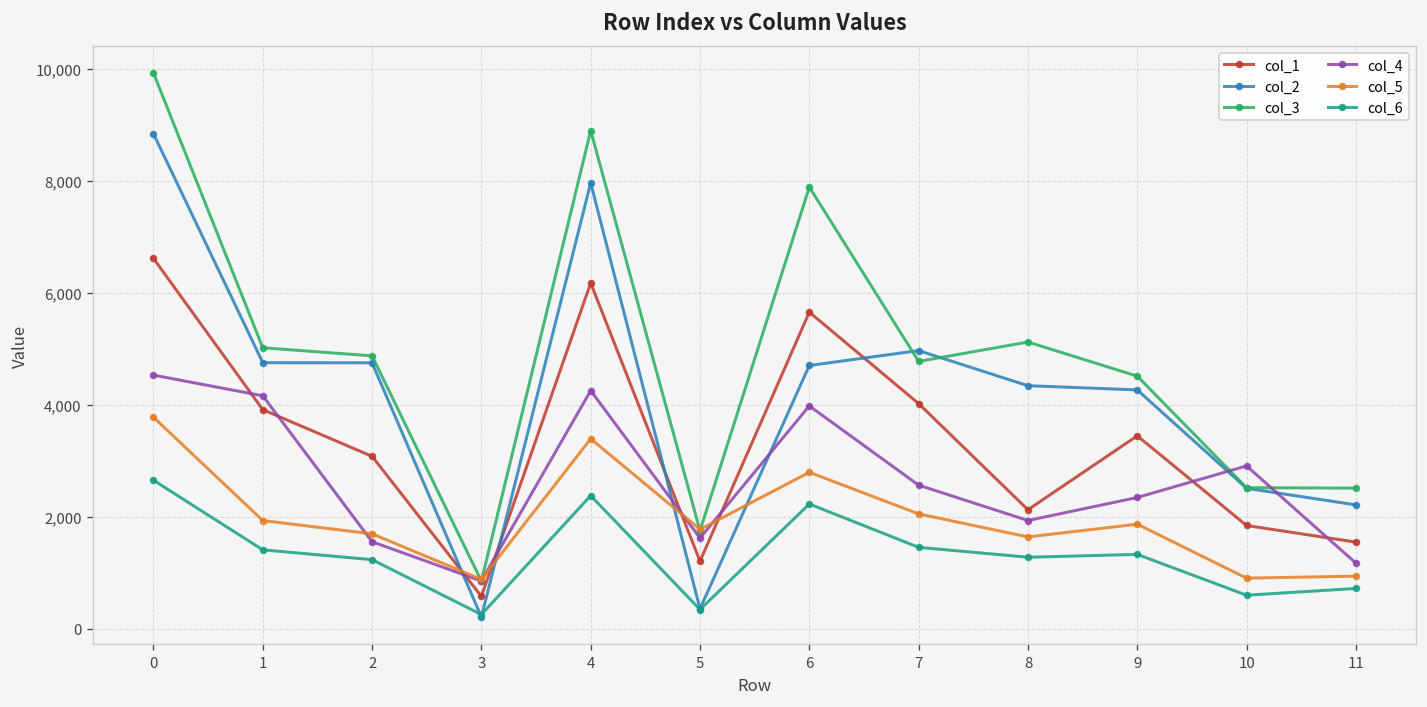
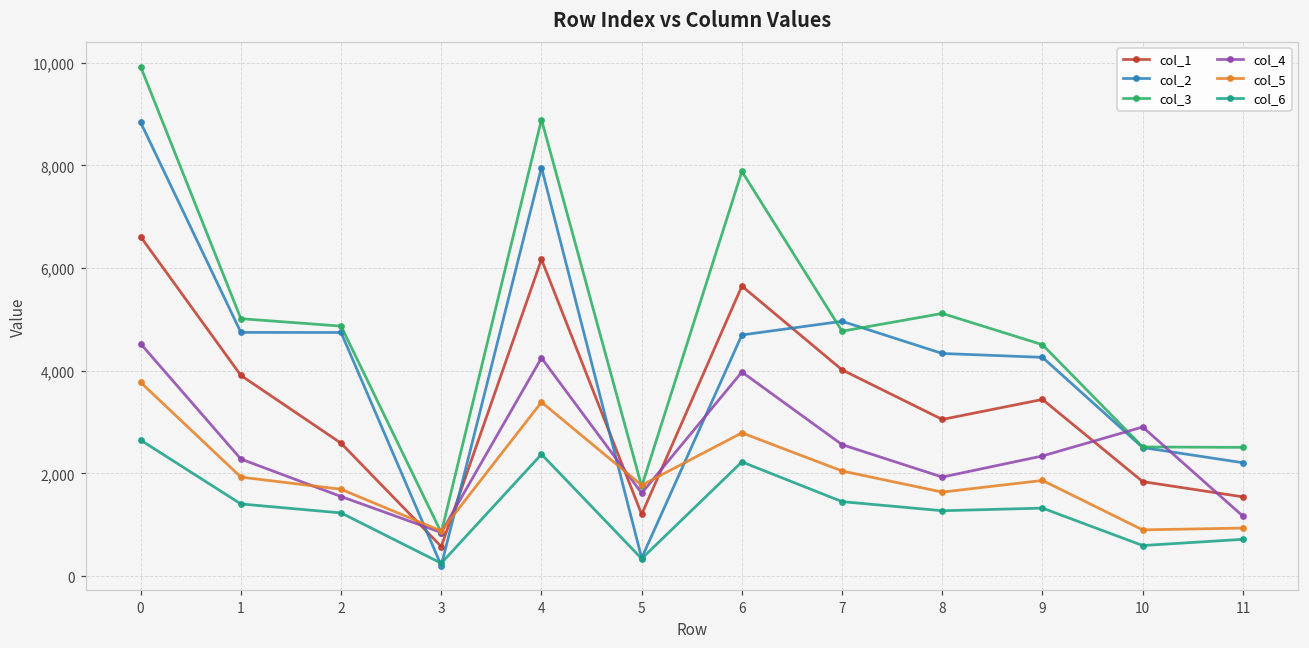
  {
    "col_1": {
      "0": "6,600",
      "1": "3,900",
-     "2": "3,100",
+     "2": "2,600",
      "3": "600",
      "4": "6,200",
      "5": "1,200",
      "6": "5,600",
      "7": "4,000",
-     "8": "2,100",
+     "8": "3,100",
      "9": "3,400",
      "10": "1,800",
      "11": "1,500"
    },
    "col_2": {
      "0": "8,800",
      "1": "4,700",
      "2": "4,700",
      "4": "8,000",
      "6": "4,700",
      "7": "5,000",
      "8": "4,300",
      "9": "4,300",
      "11": "2,200"
    },
    "col_4": {
      "0": "4,500",
-     "1": "4,200",
+     "1": "2,300",
      "2": "1,600",
      "4": "4,200",
      "5": "1,600",
      "6": "4,000",
      "7": "2,600",
      "8": "1,900",
      "9": "2,300",
      "10": "2,900",
      "11": "1,200"
    },
    "col_5": {
      "0": "3,800",
      "1": "1,900",
      "2": "1,700",
      "4": "3,400",
      "6": "2,800",
      "7": "2,000",
      "8": "1,600",
      "9": "1,900",
      "10": "900",
      "11": "900"
    }
  }
